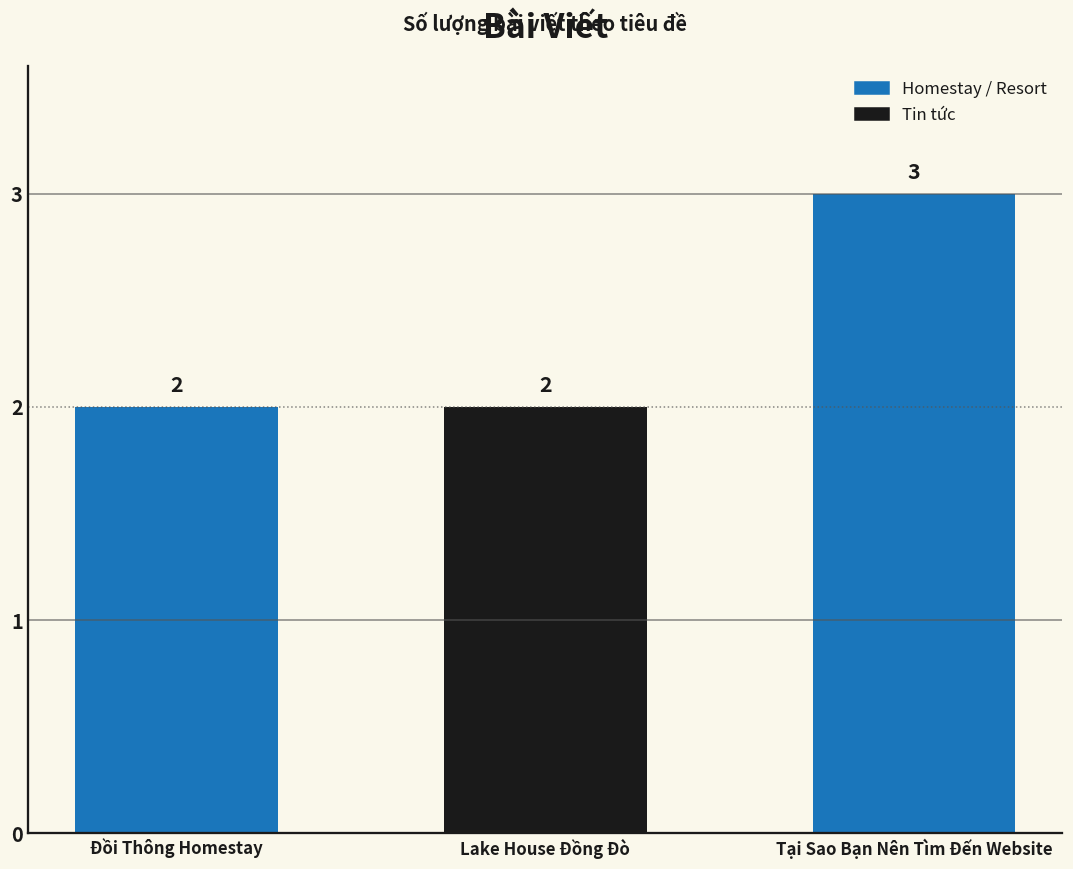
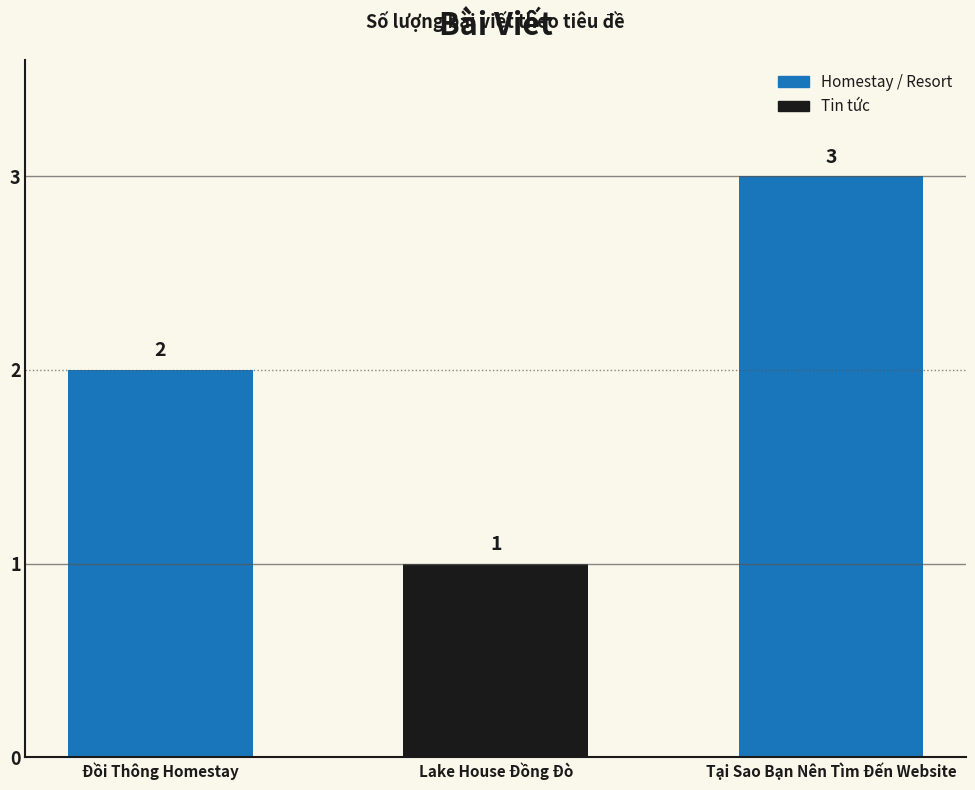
  {
    "Đồi Thông Homestay": 2,
-   "Lake House Đồng Đò": 2,
+   "Lake House Đồng Đò": 1,
    "Tại Sao Bạn Nên Tìm Đến Website": 3
  }
